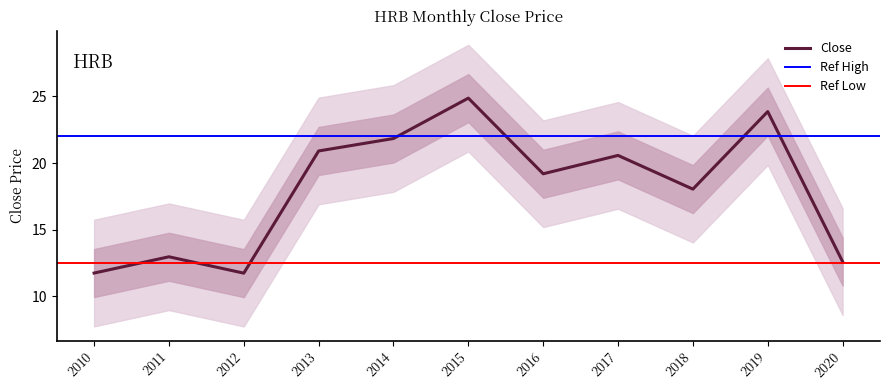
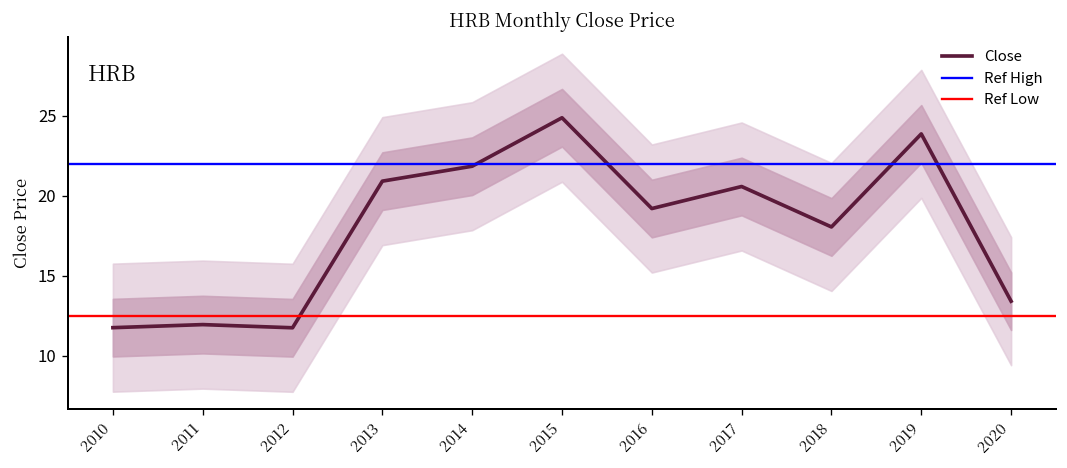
  {
    "Close": {
      "2010": 11.8,
-     "2011": 13.0,
+     "2011": 11.9,
      "2012": 11.7,
      "2013": 20.9,
      "2014": 21.8,
      "2015": 24.9,
      "2016": 19.2,
      "2017": 20.6,
      "2018": 18.0,
      "2019": 23.9,
-     "2020": 12.6
+     "2020": 13.4
    }
  }
